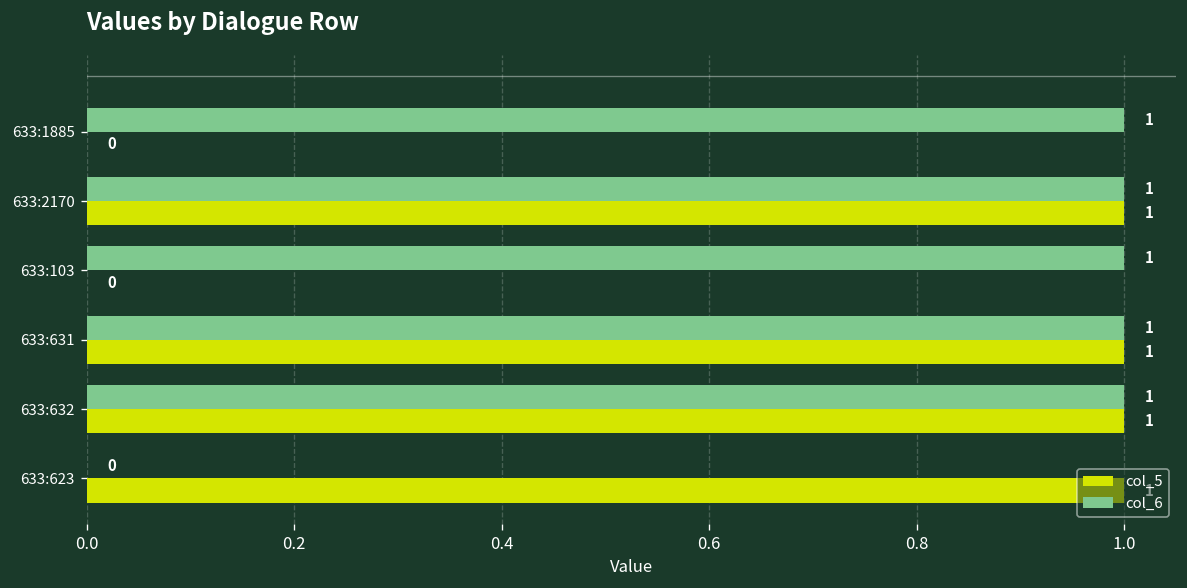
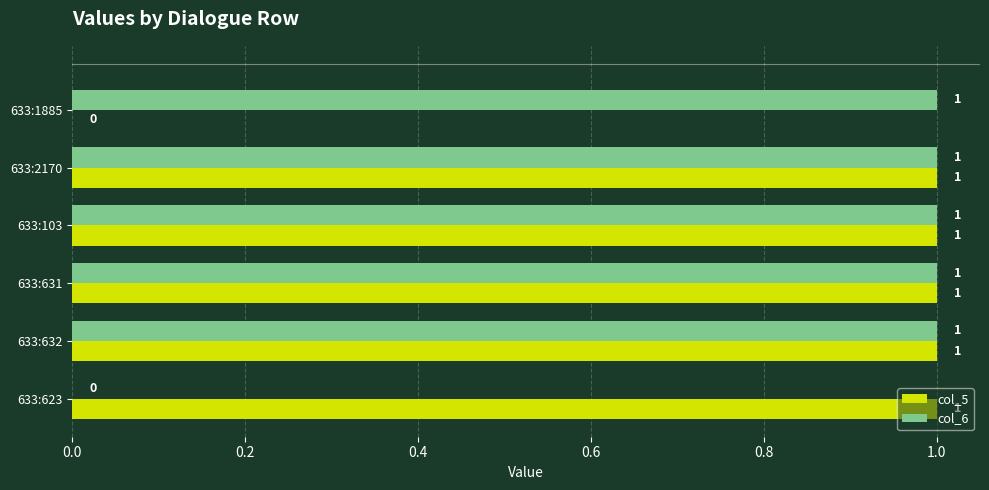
  {
    "col_5": {
      "633:1885": 0,
      "633:2170": 1,
-     "633:103": 0,
+     "633:103": 1,
      "633:631": 1,
      "633:632": 1
    },
    "col_6": {
      "633:1885": 1,
      "633:2170": 1,
      "633:103": 1,
      "633:631": 1,
      "633:632": 1,
      "633:623": 0
    }
  }
